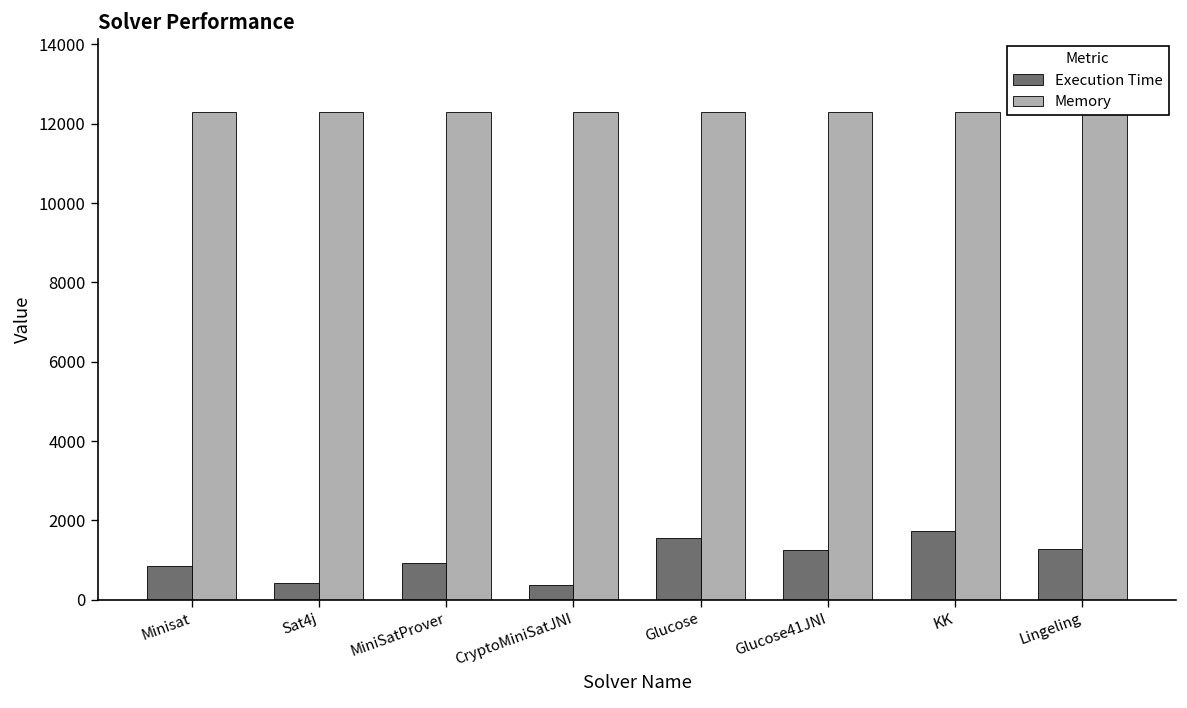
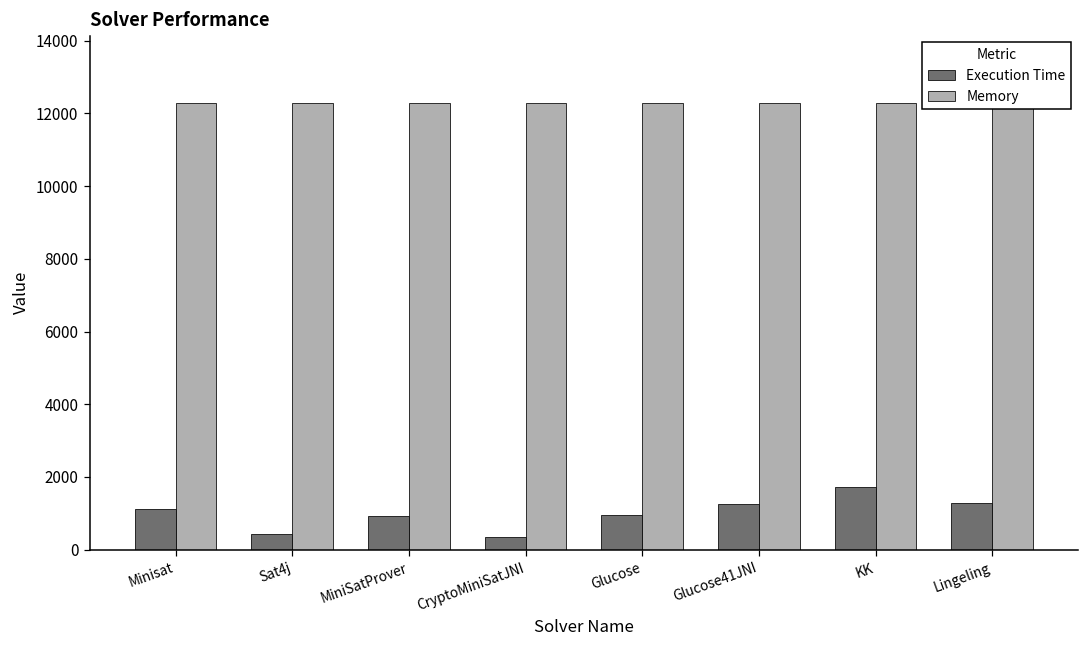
  {
    "Execution Time": {
-     "Minisat": 900,
+     "Minisat": 1100,
      "Sat4j": 400,
      "MiniSatProver": 900,
      "CryptoMiniSatJNI": 400,
-     "Glucose": 1500,
+     "Glucose": 1000,
      "Glucose41JNI": 1200,
      "KK": 1700,
      "Lingeling": 1300
    },
    "Memory": {
      "Minisat": 12300,
      "Sat4j": 12300,
      "MiniSatProver": 12300,
      "CryptoMiniSatJNI": 12300,
      "Glucose": 12300,
      "Glucose41JNI": 12300,
      "KK": 12300
    }
  }
